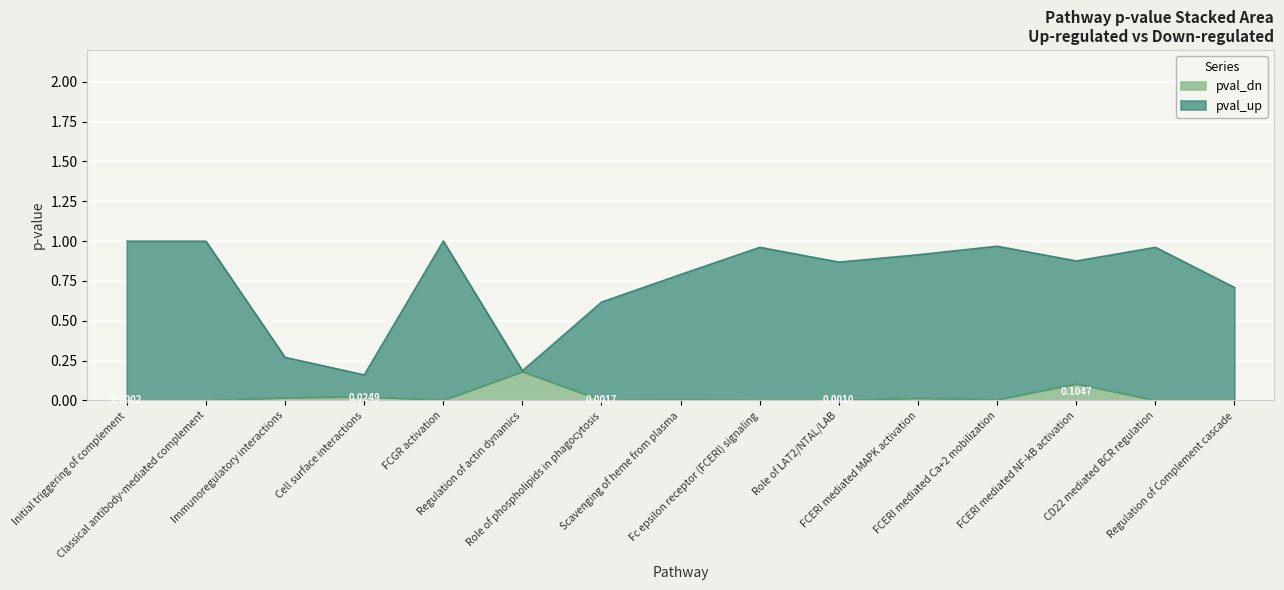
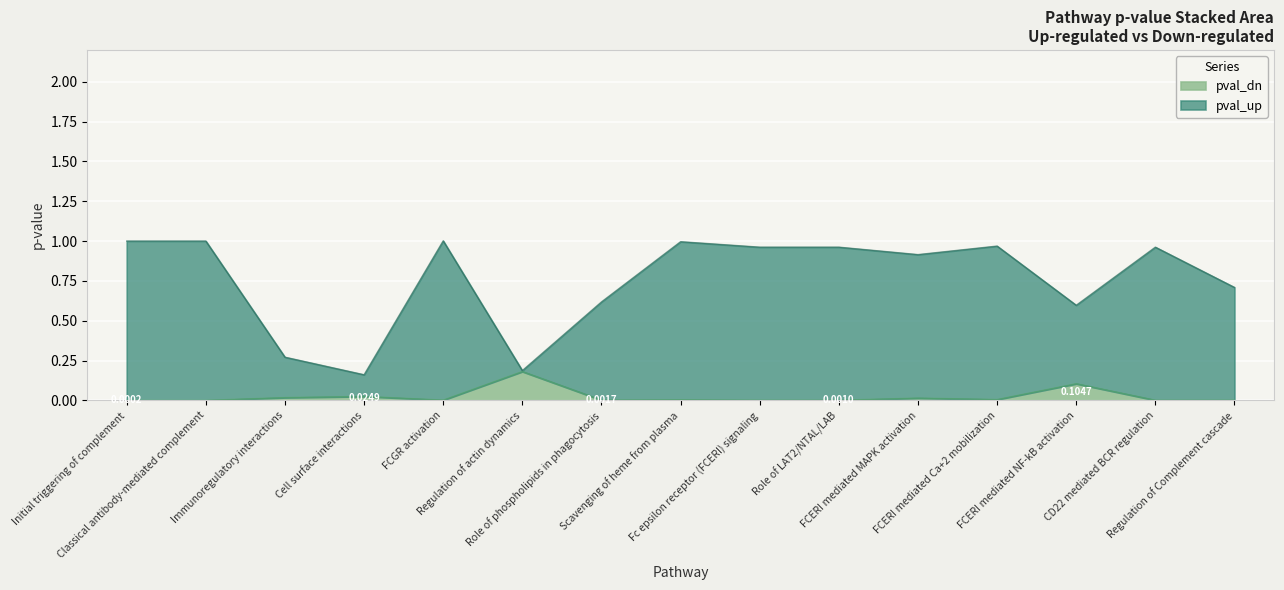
  {
    "pval_dn": {
      "Cell surface interactions": 0.0249,
      "FCERI mediated NF-kB activation": 0.1047
    },
    "pval_up": {
      "Initial triggering of complement": 1.00,
      "Classical antibody-mediated complement": 1.00,
      "Immunoregulatory interactions": 0.25,
      "Cell surface interactions": 0.14,
      "FCGR activation": 1.00,
      "Role of phospholipids in phagocytosis": 0.62,
-     "Scavenging of heme from plasma": 0.79,
+     "Scavenging of heme from plasma": 0.99,
      "Fc epsilon receptor (FCERI) signaling": 0.96,
-     "Role of LAT2/NTAL/LAB": 0.87,
+     "Role of LAT2/NTAL/LAB": 0.96,
      "FCERI mediated MAPK activation": 0.90,
      "FCERI mediated Ca+2 mobilization": 0.96,
-     "FCERI mediated NF-kB activation": 0.77,
+     "FCERI mediated NF-kB activation": 0.49,
      "CD22 mediated BCR regulation": 0.96,
      "Regulation of Complement cascade": 0.71
    }
  }
